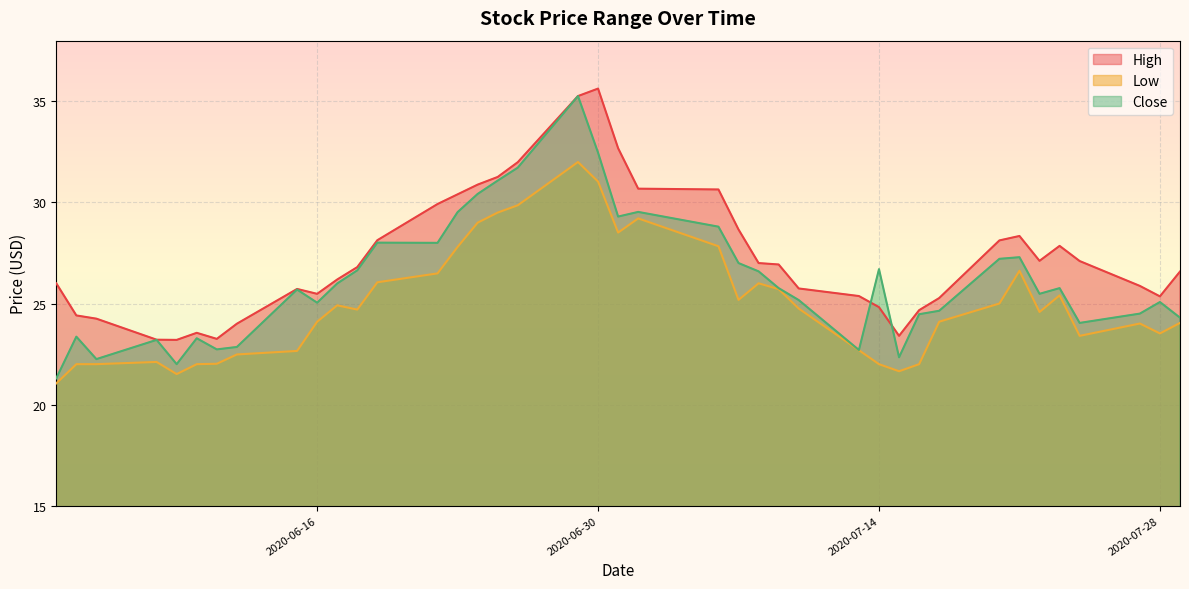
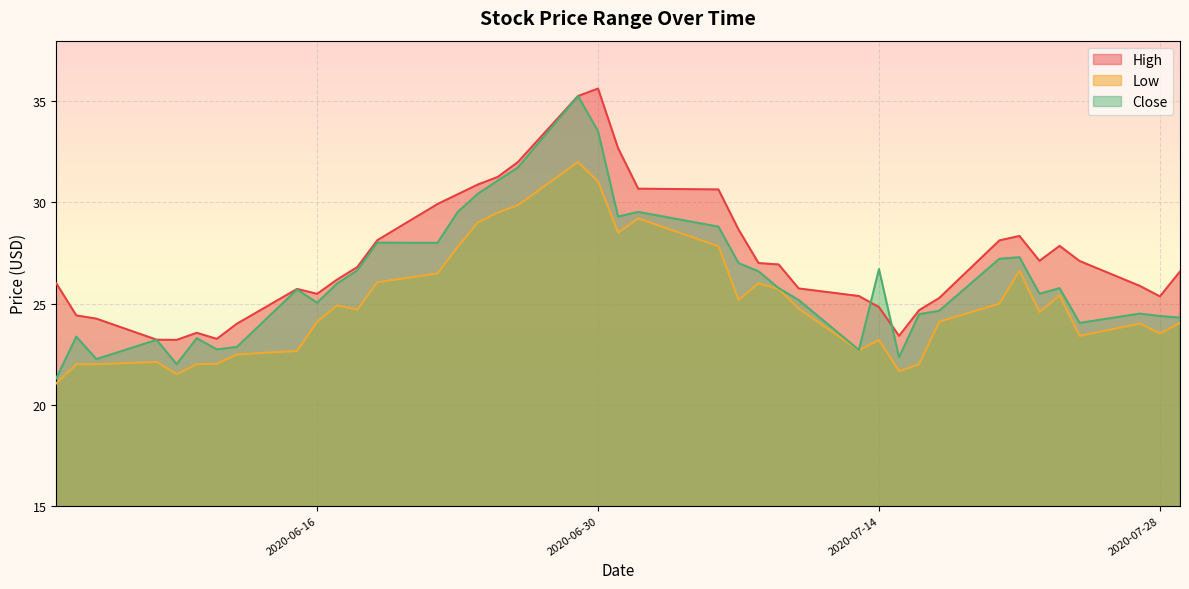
  {
    "High": {
      "2020-06-16": 25.5,
      "2020-06-30": 35.6,
      "2020-07-14": 24.8,
      "2020-07-28": 25.4
    },
    "Low": {
      "2020-06-16": 24.1,
      "2020-06-30": 31.0,
-     "2020-07-14": 22.0,
+     "2020-07-14": 23.2,
      "2020-07-28": 23.5
    },
    "Close": {
      "2020-06-16": 25.0,
-     "2020-06-30": 32.5,
+     "2020-06-30": 33.5,
      "2020-07-14": 26.7,
-     "2020-07-28": 25.1
+     "2020-07-28": 24.4
    }
  }
